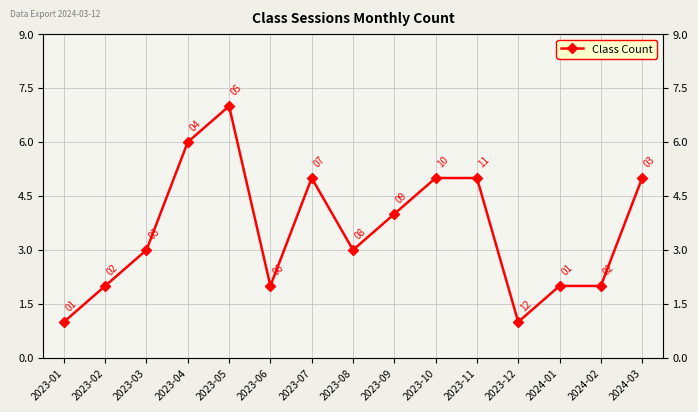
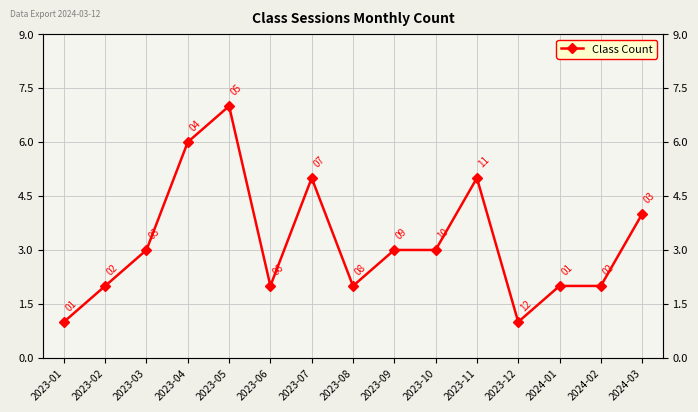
  {
-   "2023-08": 3,
-   "2023-09": 4,
-   "2023-10": 5,
-   "2024-03": 5
+   "2023-08": 2,
+   "2023-09": 3,
+   "2023-10": 3,
+   "2024-03": 4
  }
